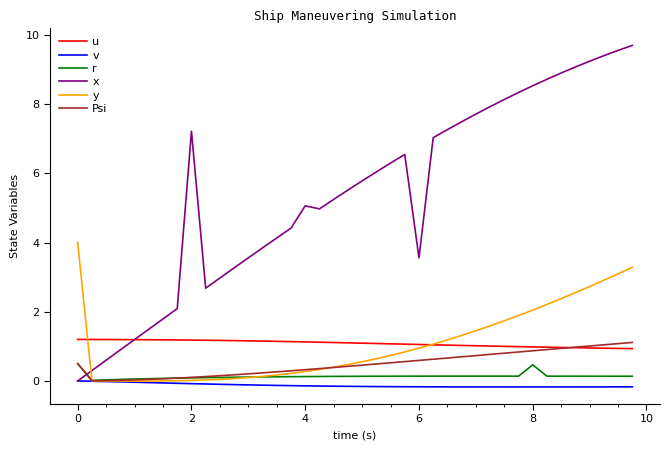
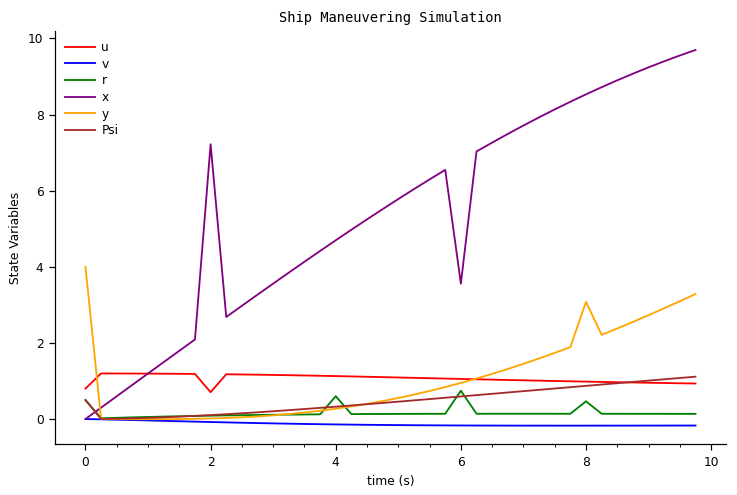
  {
    "u": {
-     "0": 1.2,
-     "2": 1.2,
+     "0": 0.8,
+     "2": 0.7,
      "4": 1.1,
      "6": 1.1,
      "8": 1.0
    },
    "v": {
      "2": -0.1,
      "4": -0.1,
      "6": -0.2,
      "8": -0.2
    },
    "r": {
-     "4": 0.1,
-     "6": 0.1,
+     "4": 0.6,
+     "6": 0.7,
      "8": 0.5
    },
    "x": {
      "2": 7.2,
-     "4": 5.1,
+     "4": 4.7,
      "6": 3.6,
      "8": 8.5
    },
    "y": {
      "0": 4.0,
      "6": 0.9,
-     "8": 2.0
+     "8": 3.1
    },
    "Psi": {
      "6": 0.6,
      "8": 0.9
    }
  }
